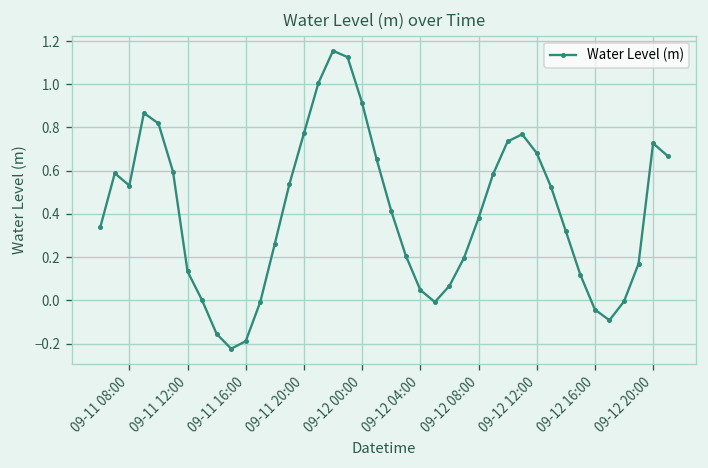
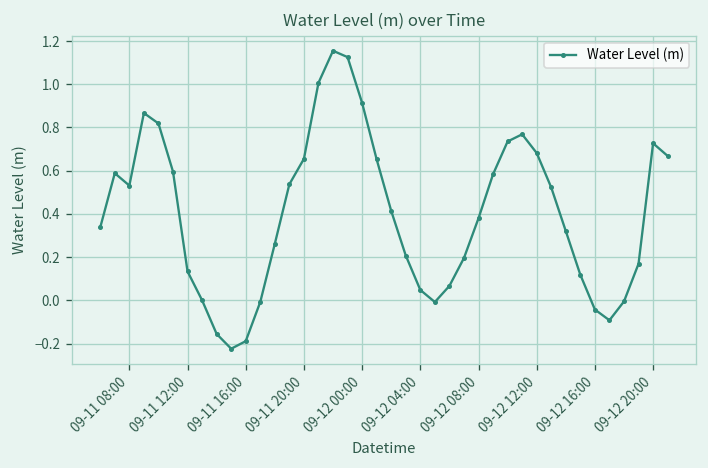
  {
    "09-11 08:00": 0.53,
    "09-11 12:00": 0.13,
    "09-11 16:00": -0.19,
-   "09-11 20:00": 0.77,
+   "09-11 20:00": 0.65,
    "09-12 00:00": 0.91,
    "09-12 04:00": 0.05,
    "09-12 08:00": 0.38,
    "09-12 12:00": 0.68,
    "09-12 16:00": -0.04,
    "09-12 20:00": 0.73
  }
